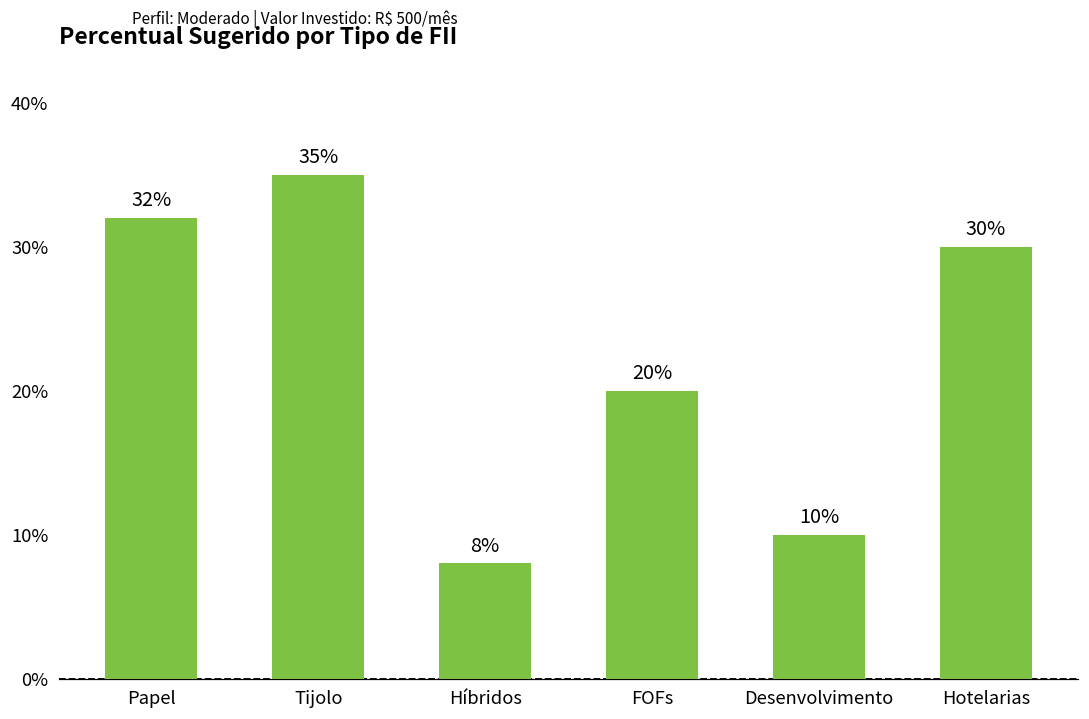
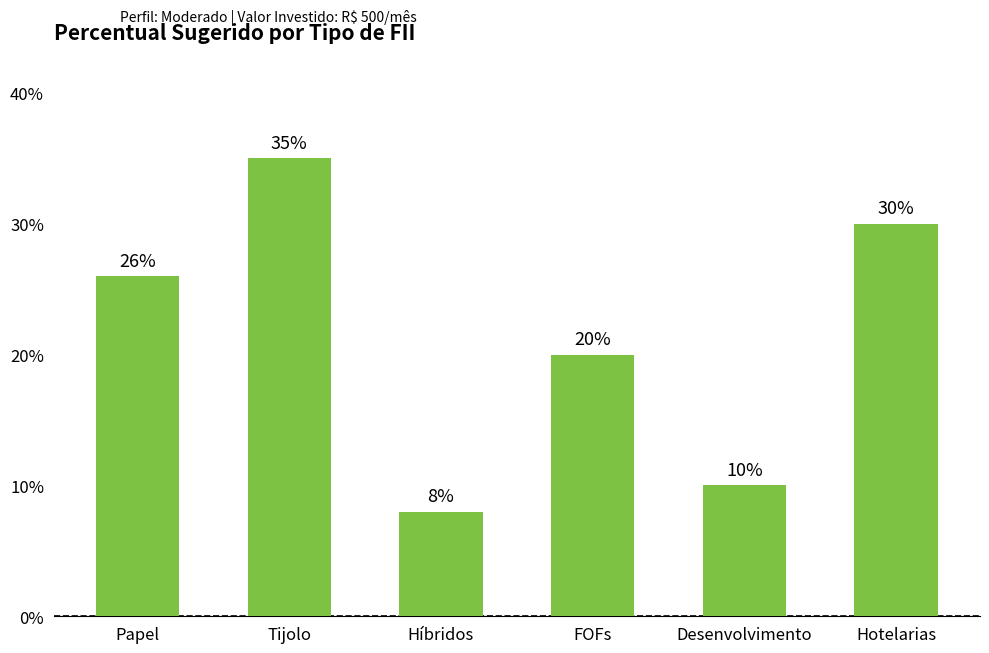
  {
-   "Papel": "32%",
+   "Papel": "26%",
    "Tijolo": "35%",
    "Híbridos": "8%",
    "FOFs": "20%",
    "Desenvolvimento": "10%",
    "Hotelarias": "30%"
  }
